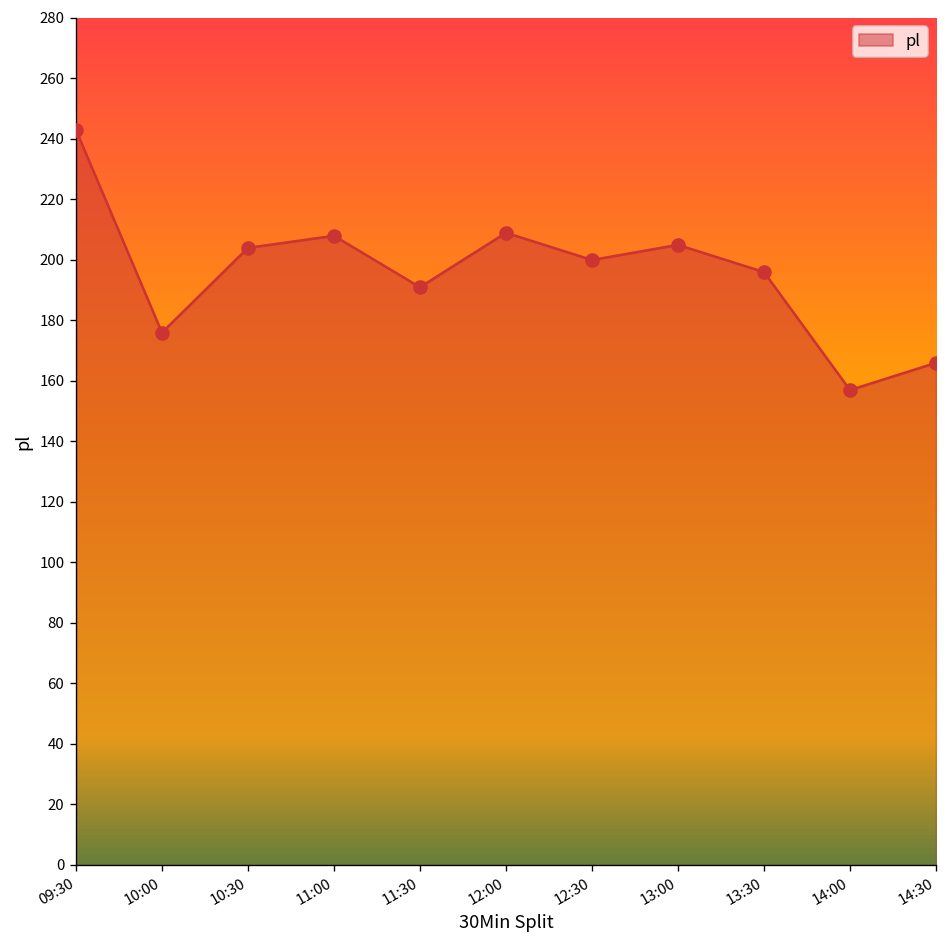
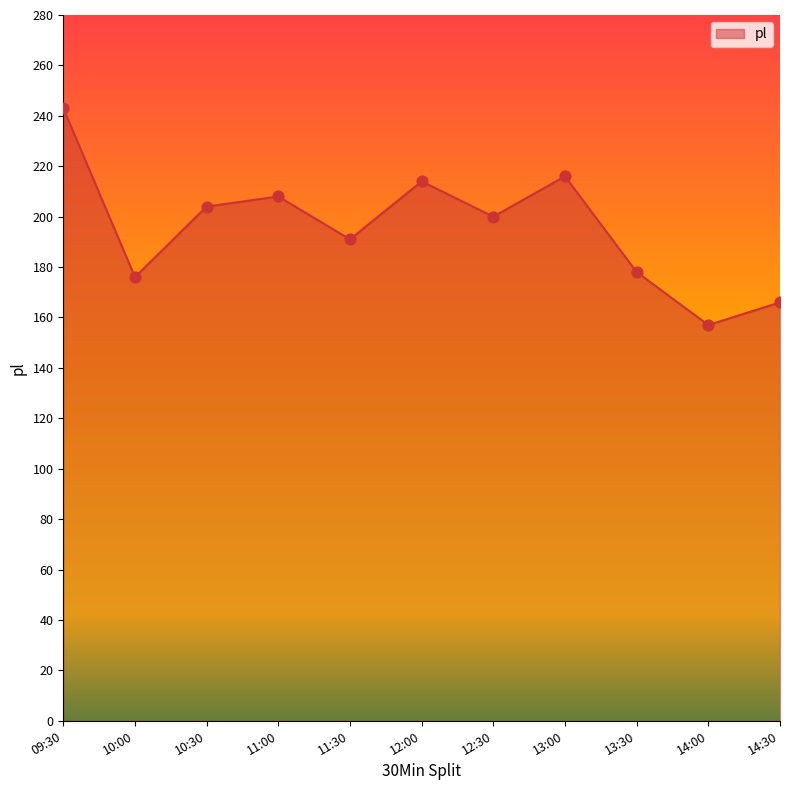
  {
    "09:30": 243,
    "10:00": 176,
    "10:30": 204,
    "11:00": 208,
    "11:30": 191,
-   "12:00": 209,
+   "12:00": 214,
    "12:30": 200,
-   "13:00": 205,
-   "13:30": 196,
+   "13:00": 216,
+   "13:30": 178,
    "14:00": 157,
    "14:30": 166
  }
